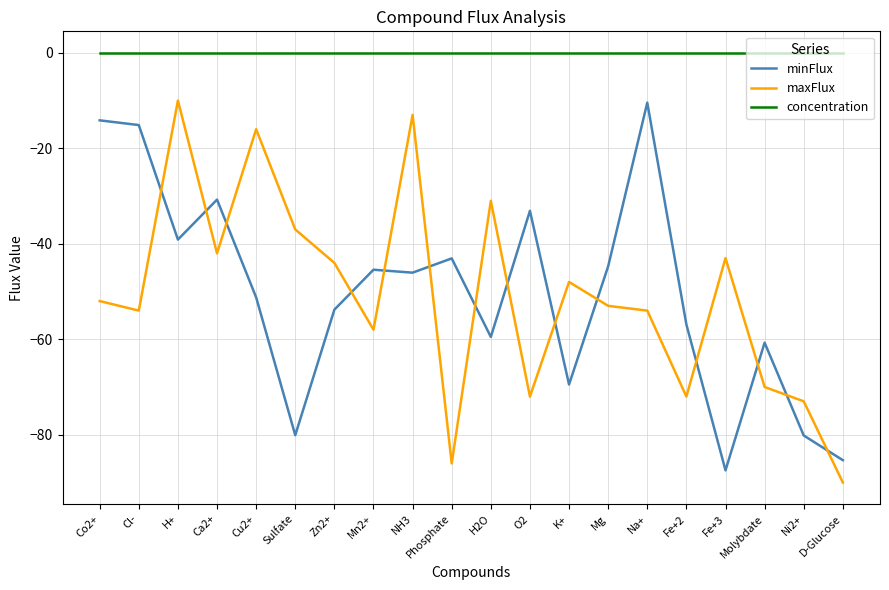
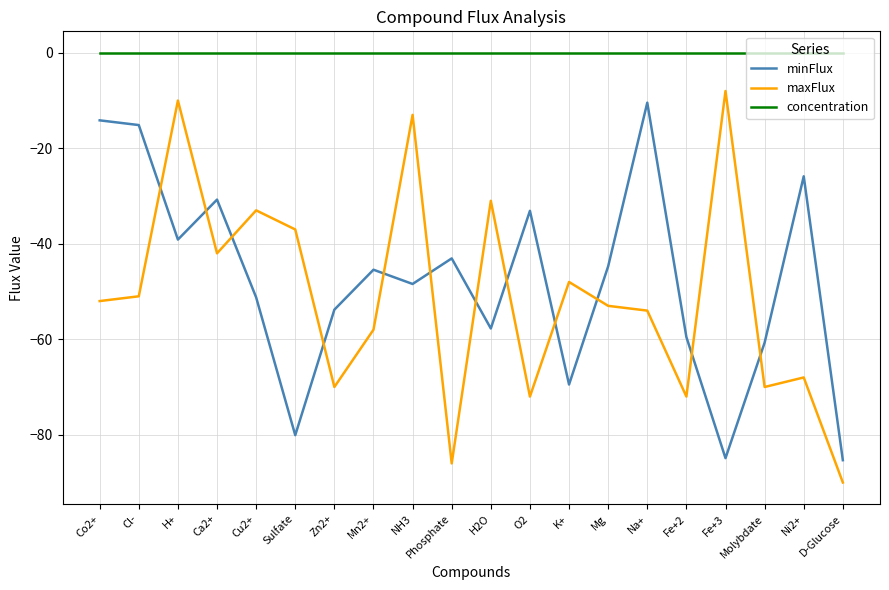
  {
    "minFlux": {
      "Co2+": -14,
      "Cl-": -15,
      "H+": -39,
      "Ca2+": -31,
      "Cu2+": -51,
      "Sulfate": -80,
      "Zn2+": -54,
      "Mn2+": -45,
-     "NH3": -46,
+     "NH3": -48,
      "Phosphate": -43,
-     "H2O": -60,
+     "H2O": -58,
      "O2": -33,
      "K+": -69,
      "Mg": -45,
      "Na+": -10,
-     "Fe+2": -57,
-     "Fe+3": -87,
+     "Fe+2": -60,
+     "Fe+3": -85,
      "Molybdate": -61,
-     "Ni2+": -80,
+     "Ni2+": -26,
      "D-Glucose": -85
    },
    "maxFlux": {
      "Co2+": -52,
-     "Cl-": -54,
+     "Cl-": -51,
      "H+": -10,
      "Ca2+": -42,
-     "Cu2+": -16,
+     "Cu2+": -33,
      "Sulfate": -37,
-     "Zn2+": -44,
+     "Zn2+": -70,
      "Mn2+": -58,
      "NH3": -13,
      "Phosphate": -86,
      "H2O": -31,
      "O2": -72,
      "K+": -48,
      "Mg": -53,
      "Na+": -54,
      "Fe+2": -72,
-     "Fe+3": -43,
+     "Fe+3": -8,
      "Molybdate": -70,
-     "Ni2+": -73,
+     "Ni2+": -68,
      "D-Glucose": -90
    },
    "concentration": {
      "Co2+": 0,
      "Cl-": 0,
      "H+": 0,
      "Ca2+": 0,
      "Cu2+": 0,
      "Sulfate": 0,
      "Zn2+": 0,
      "Mn2+": 0,
      "NH3": 0,
      "Phosphate": 0,
      "H2O": 0,
      "O2": 0,
      "K+": 0,
      "Mg": 0,
      "Na+": 0,
      "Fe+2": 0,
      "Fe+3": 0
    }
  }
